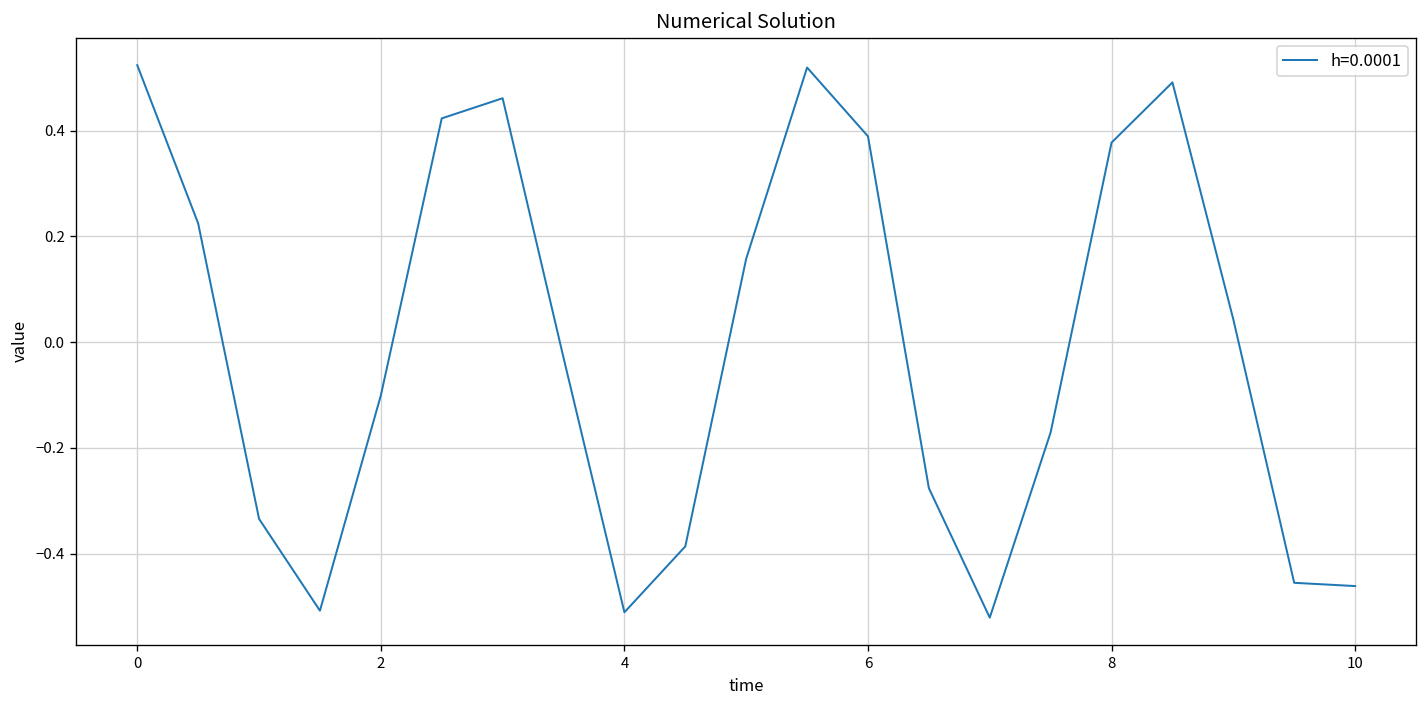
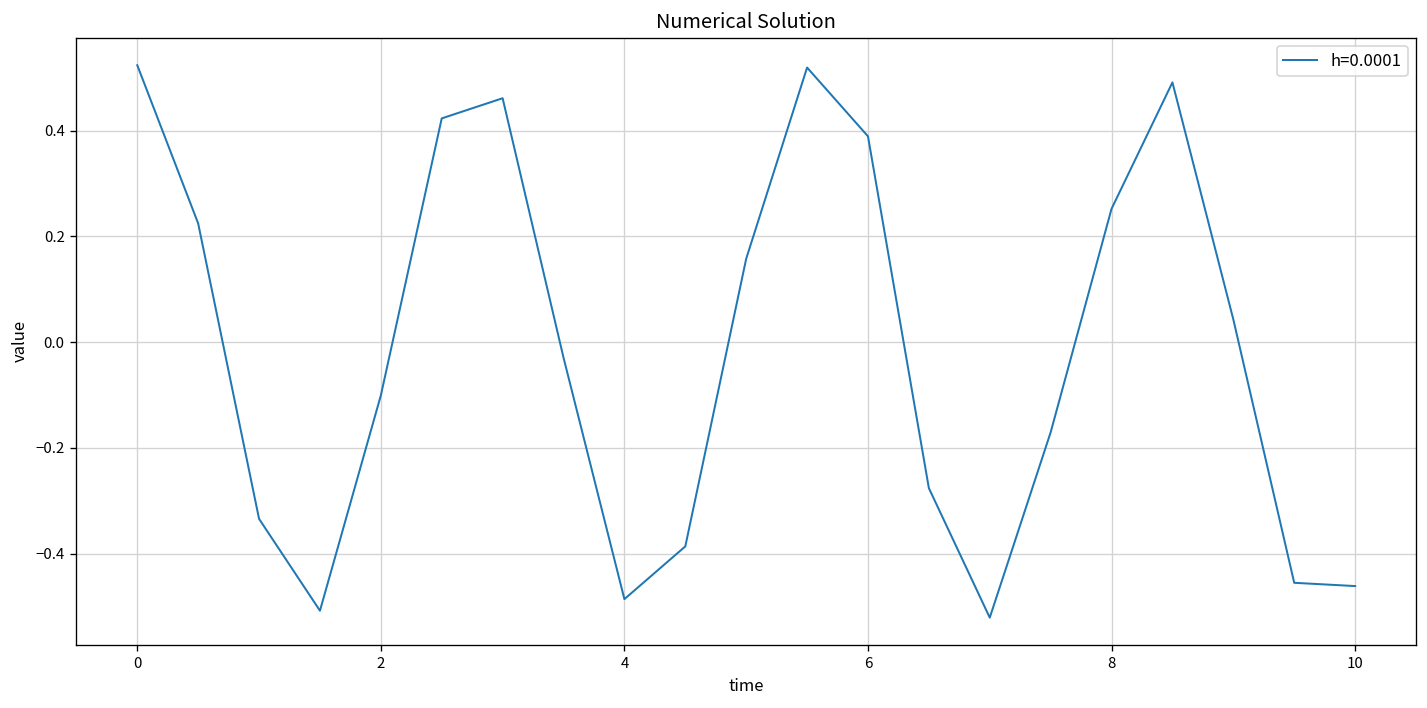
  {
    "0": 0.52,
    "2": -0.10,
-   "4": -0.51,
+   "4": -0.49,
    "6": 0.39,
-   "8": 0.38,
+   "8": 0.25,
    "10": -0.46
  }
